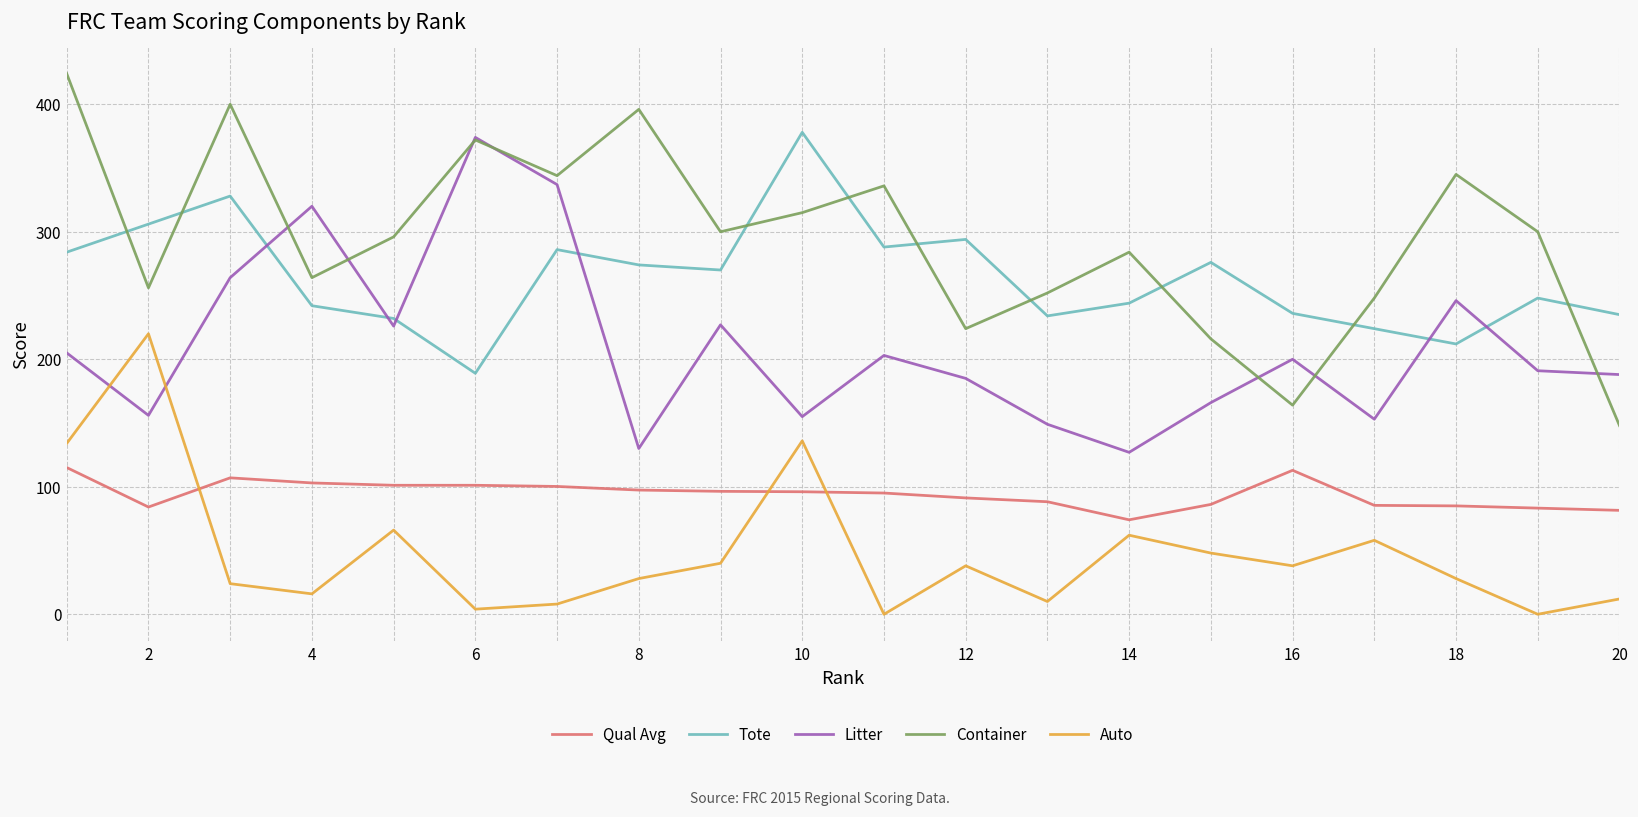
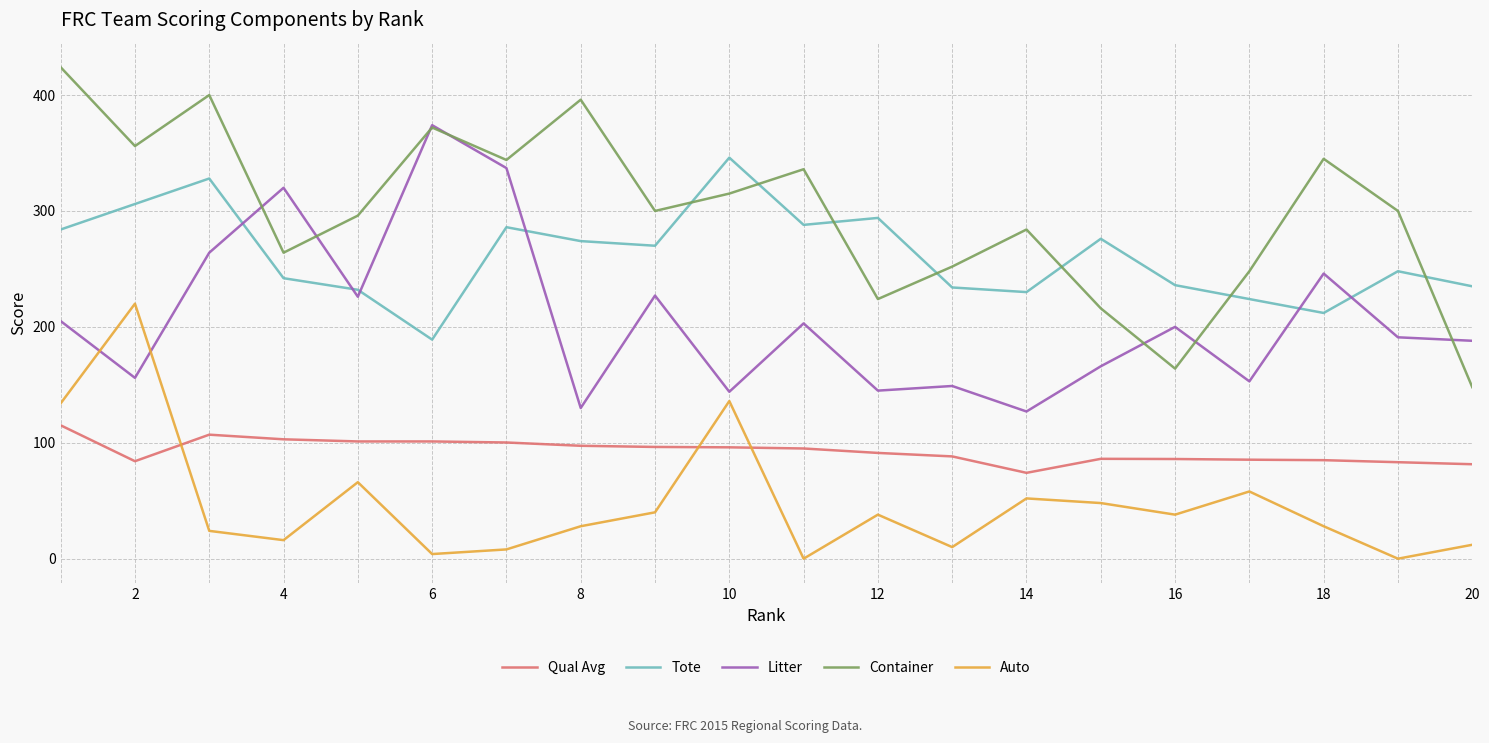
  {
    "Qual Avg": {
      "2": 84,
      "4": 103,
      "6": 101,
      "8": 97,
      "10": 96,
      "12": 91,
      "14": 74,
-     "16": 113,
+     "16": 86,
      "18": 85,
      "20": 82
    },
    "Tote": {
      "2": 306,
      "4": 242,
      "6": 189,
      "8": 274,
-     "10": 378,
+     "10": 346,
      "12": 294,
-     "14": 244,
+     "14": 230,
      "16": 236,
      "18": 212,
      "20": 235
    },
    "Litter": {
      "2": 156,
      "4": 320,
      "8": 130,
-     "10": 155,
-     "12": 185,
+     "10": 144,
+     "12": 145,
      "14": 127,
      "16": 200,
      "18": 246,
      "20": 188
    },
    "Container": {
-     "2": 256,
+     "2": 356,
      "4": 264,
      "8": 396,
      "10": 315,
      "12": 224,
      "14": 284,
      "16": 164,
      "18": 345,
      "20": 148
    },
    "Auto": {
      "2": 220,
      "4": 16,
      "6": 4,
      "8": 28,
      "10": 136,
      "12": 38,
-     "14": 62,
+     "14": 52,
      "16": 38,
      "18": 28,
      "20": 12
    }
  }
